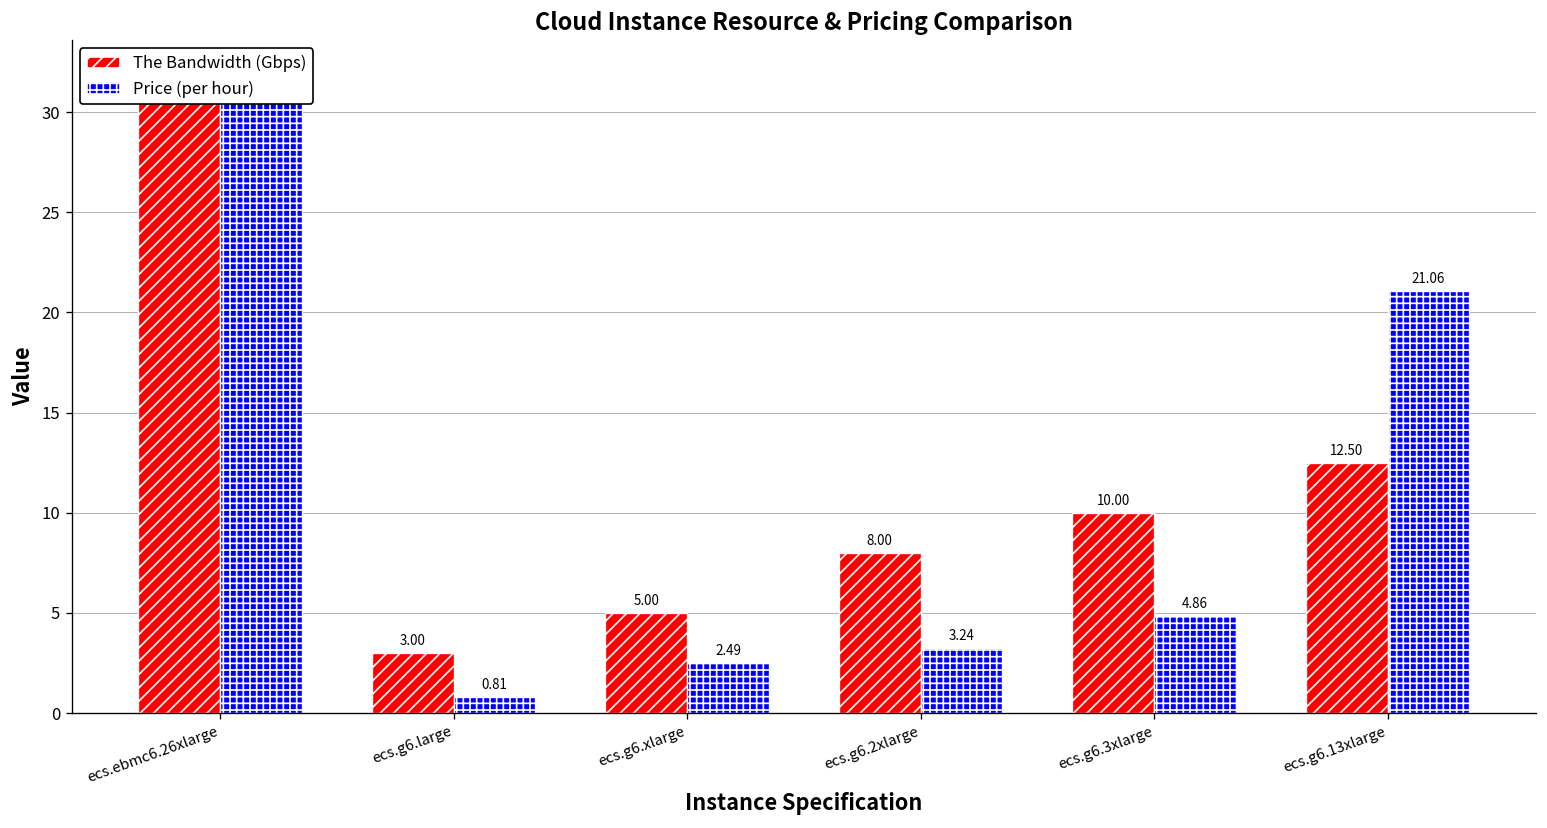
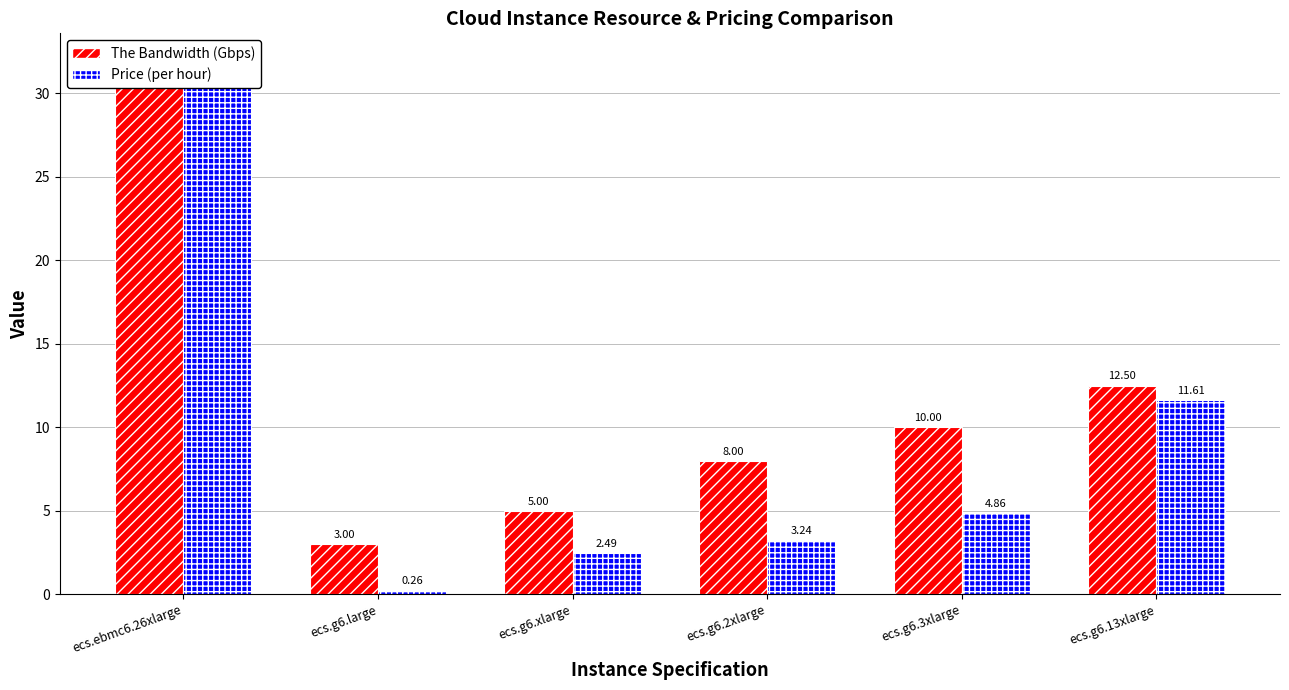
  {
    "The Bandwidth (Gbps)": {
      "ecs.g6.large": 3.00,
      "ecs.g6.xlarge": 5.00,
      "ecs.g6.2xlarge": 8.00,
      "ecs.g6.3xlarge": 10.00,
      "ecs.g6.13xlarge": 12.50
    },
    "Price (per hour)": {
-     "ecs.g6.large": 0.81,
+     "ecs.g6.large": 0.26,
      "ecs.g6.xlarge": 2.49,
      "ecs.g6.2xlarge": 3.24,
      "ecs.g6.3xlarge": 4.86,
-     "ecs.g6.13xlarge": 21.06
+     "ecs.g6.13xlarge": 11.61
    }
  }
